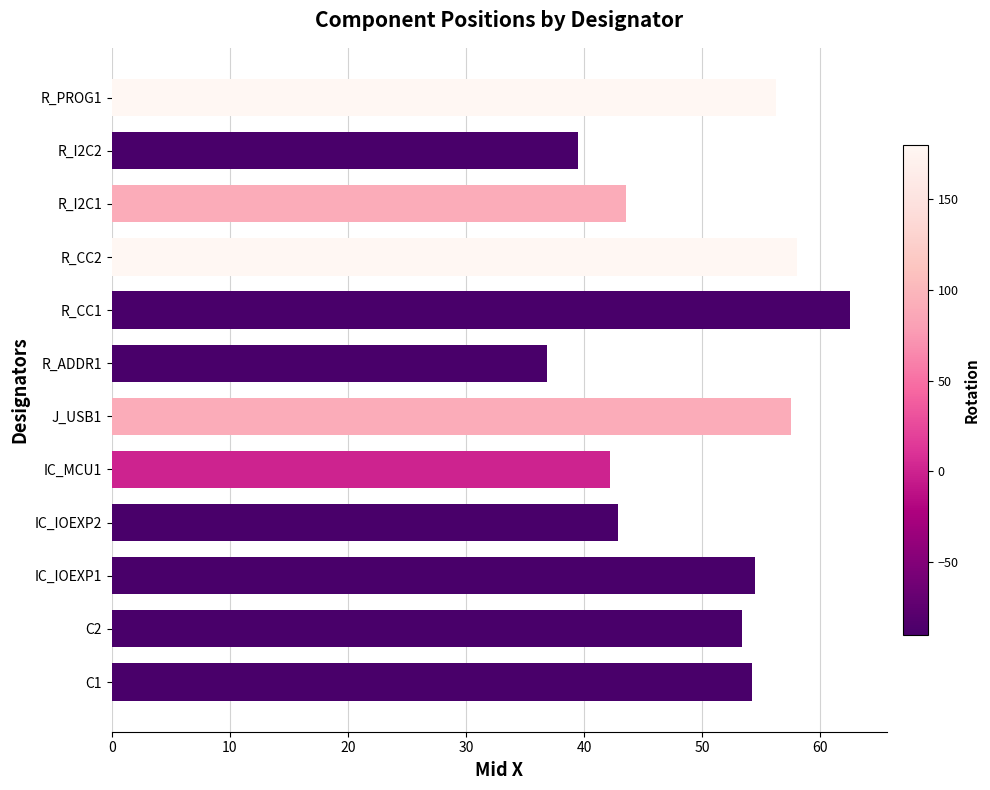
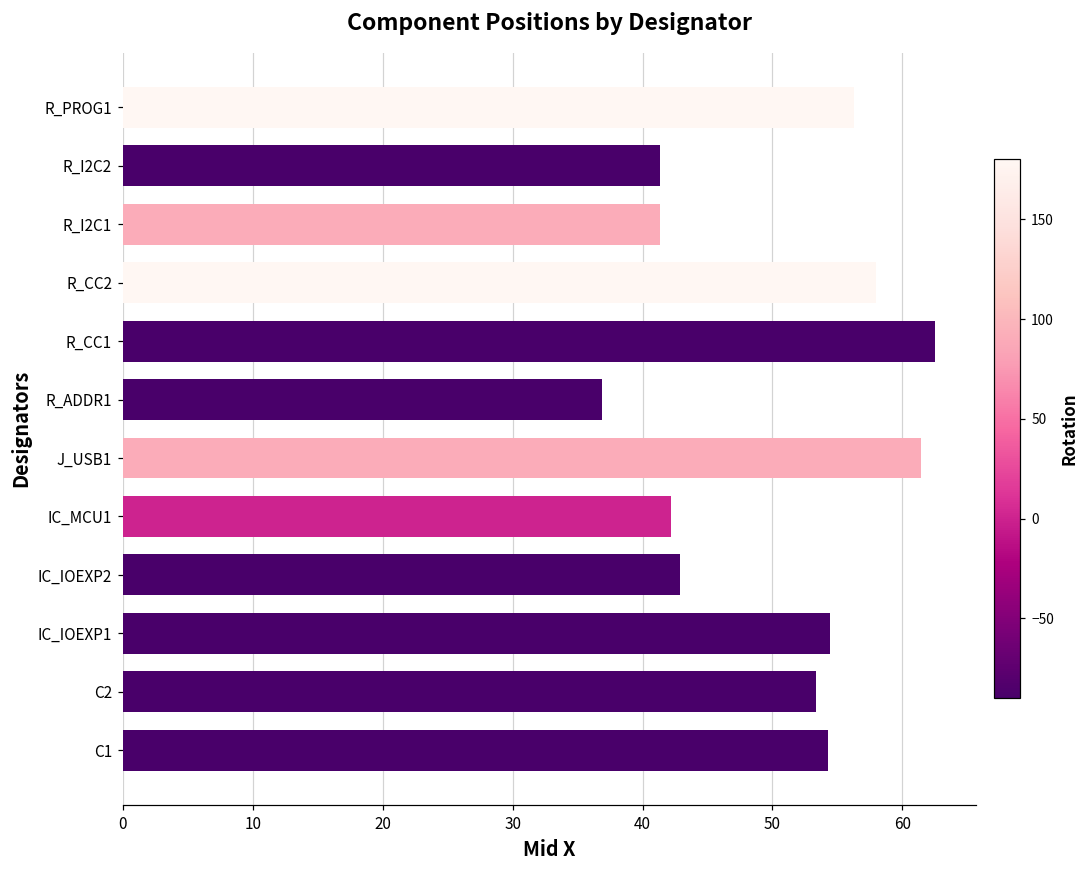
  {
    "R_PROG1": 56.3,
-   "R_I2C2": 39.5,
-   "R_I2C1": 43.5,
+   "R_I2C2": 41.3,
+   "R_I2C1": 41.4,
    "R_CC2": 58.0,
    "R_CC1": 62.5,
    "R_ADDR1": 36.9,
-   "J_USB1": 57.5,
+   "J_USB1": 61.5,
    "IC_MCU1": 42.2,
    "IC_IOEXP2": 42.9,
    "IC_IOEXP1": 54.5,
    "C2": 53.4,
    "C1": 54.2
  }
